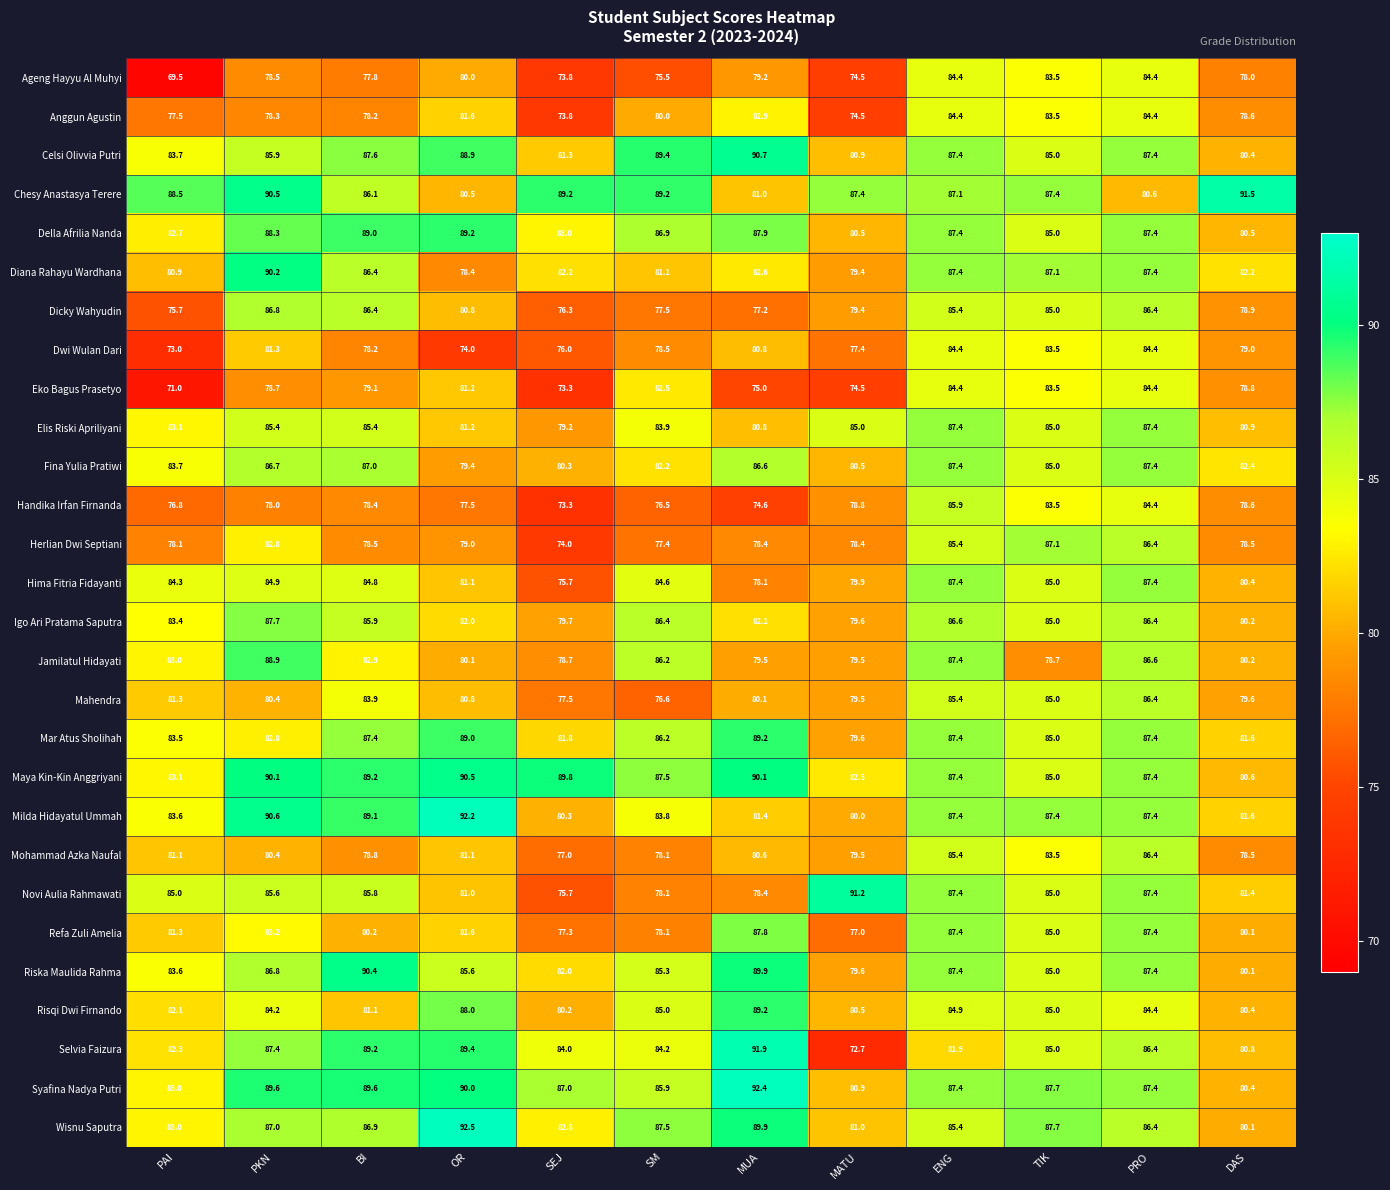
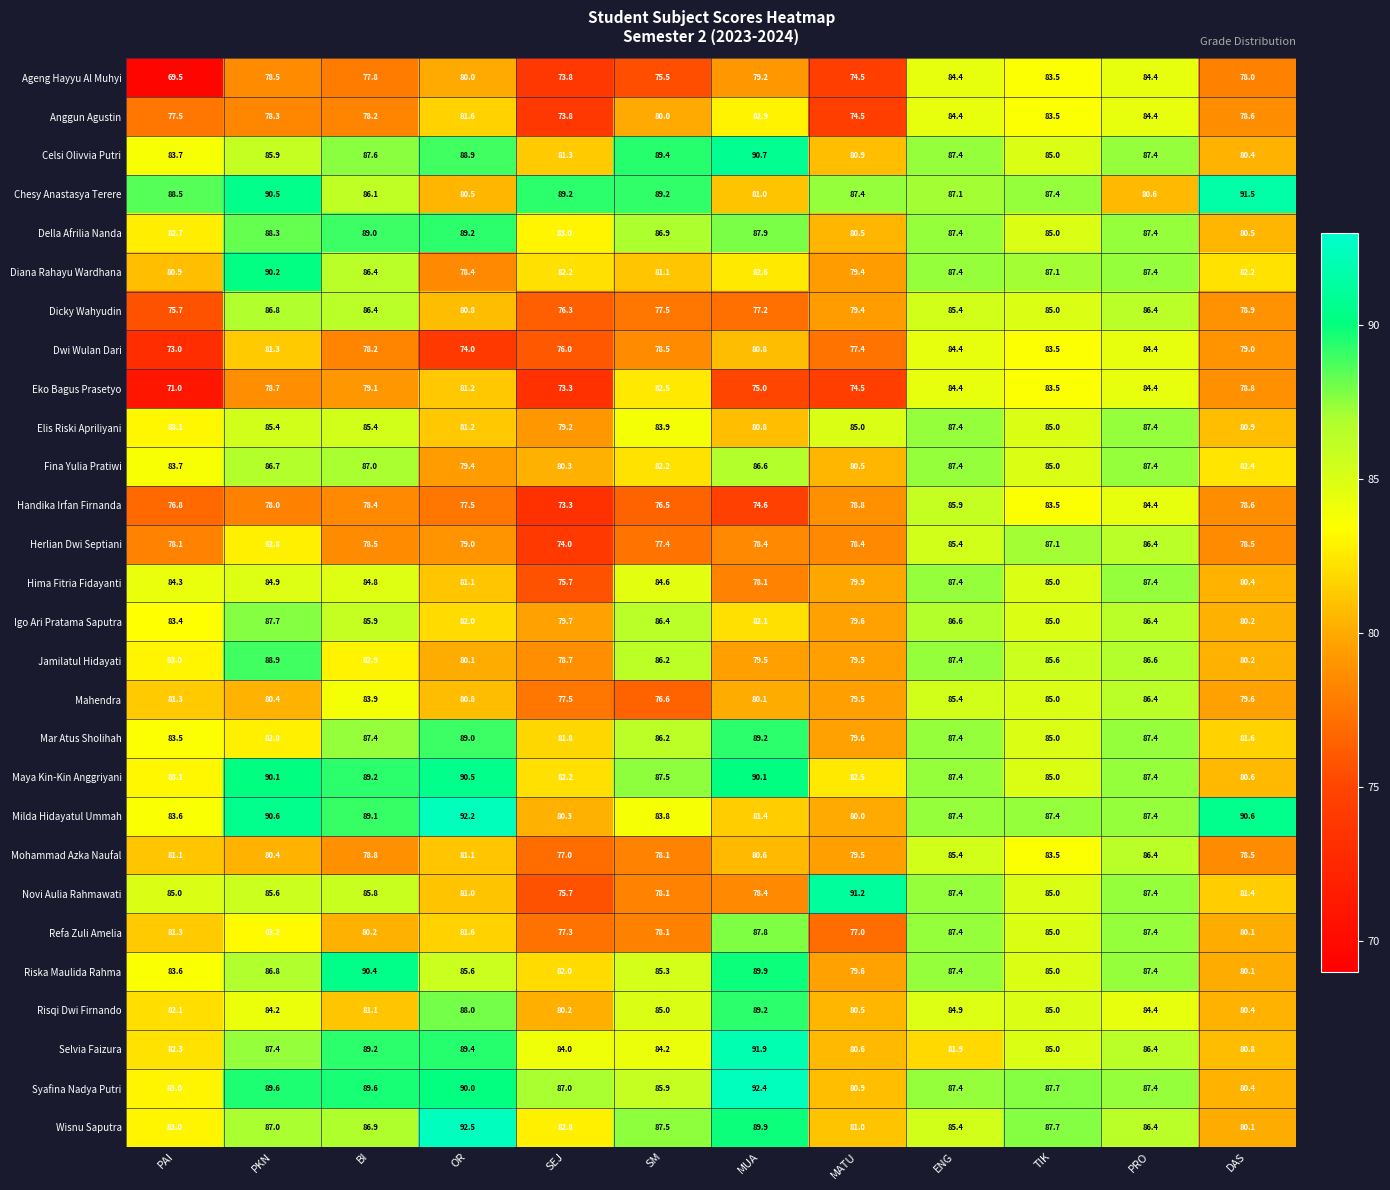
  {
    "Jamilatul Hidayati": {
      "PAI": 83.0,
      "PKN": 88.9,
      "BI": 82.9,
      "OR": 80.1,
      "SEJ": 78.7,
      "SM": 86.2,
      "MUA": 79.5,
      "MATU": 79.5,
      "ENG": 87.4,
-     "TIK": 78.7,
+     "TIK": 85.6,
      "PRO": 86.6,
      "DAS": 80.2
    },
    "Maya Kin-Kin Anggriyani": {
      "PAI": 83.1,
      "PKN": 90.1,
      "BI": 89.2,
      "OR": 90.5,
-     "SEJ": 89.8,
+     "SEJ": 82.2,
      "SM": 87.5,
      "MUA": 90.1,
      "MATU": 82.5,
      "ENG": 87.4,
      "TIK": 85.0,
      "PRO": 87.4,
      "DAS": 80.6
    },
    "Milda Hidayatul Ummah": {
      "PAI": 83.6,
      "PKN": 90.6,
      "BI": 89.1,
      "OR": 92.2,
      "SEJ": 80.3,
      "SM": 83.8,
      "MUA": 81.4,
      "MATU": 80.0,
      "ENG": 87.4,
      "TIK": 87.4,
      "PRO": 87.4,
-     "DAS": 81.6
+     "DAS": 90.6
    },
    "Selvia Faizura": {
      "PAI": 82.3,
      "PKN": 87.4,
      "BI": 89.2,
      "OR": 89.4,
      "SEJ": 84.0,
      "SM": 84.2,
      "MUA": 91.9,
-     "MATU": 72.7,
+     "MATU": 80.6,
      "ENG": 81.9,
      "TIK": 85.0,
      "PRO": 86.4,
      "DAS": 80.8
    }
  }
